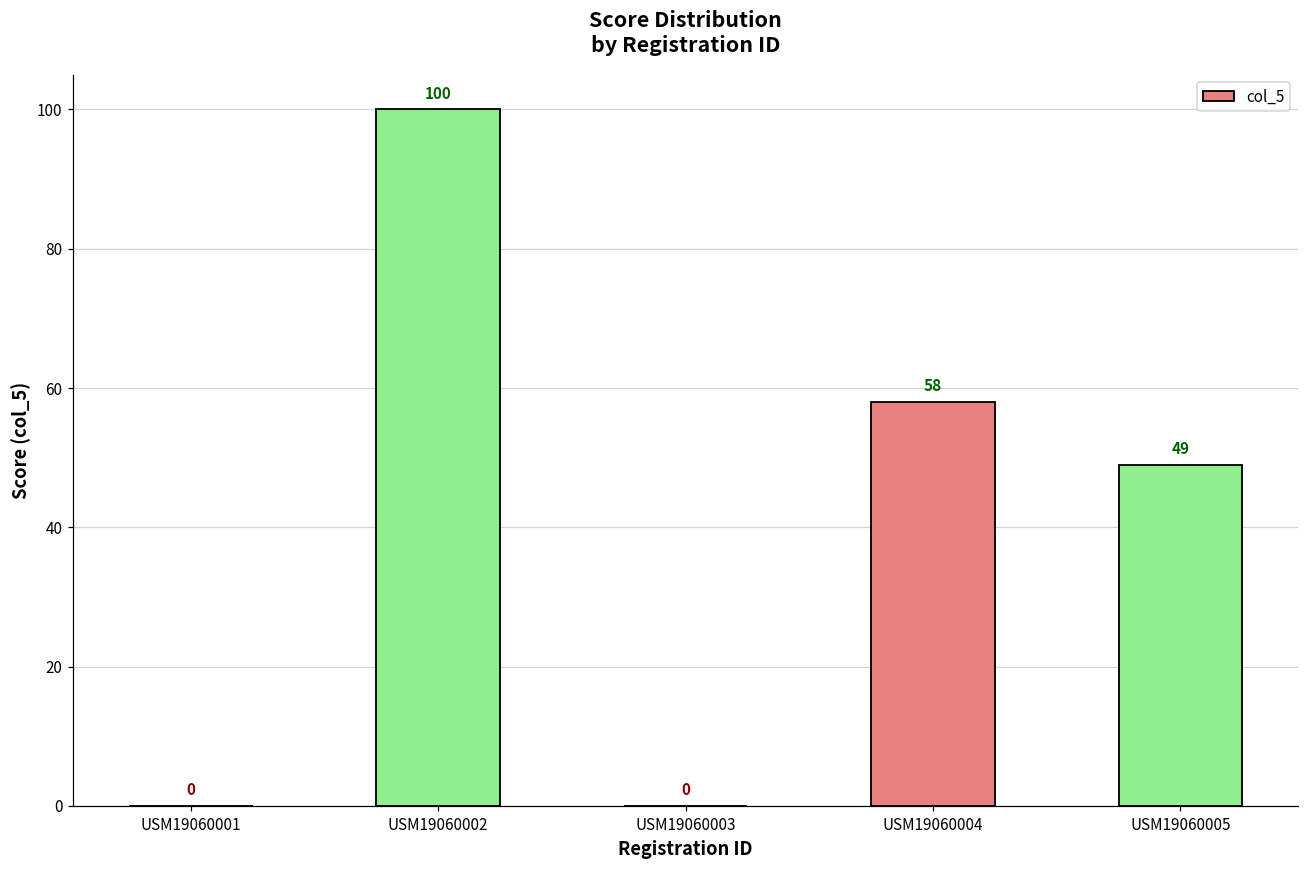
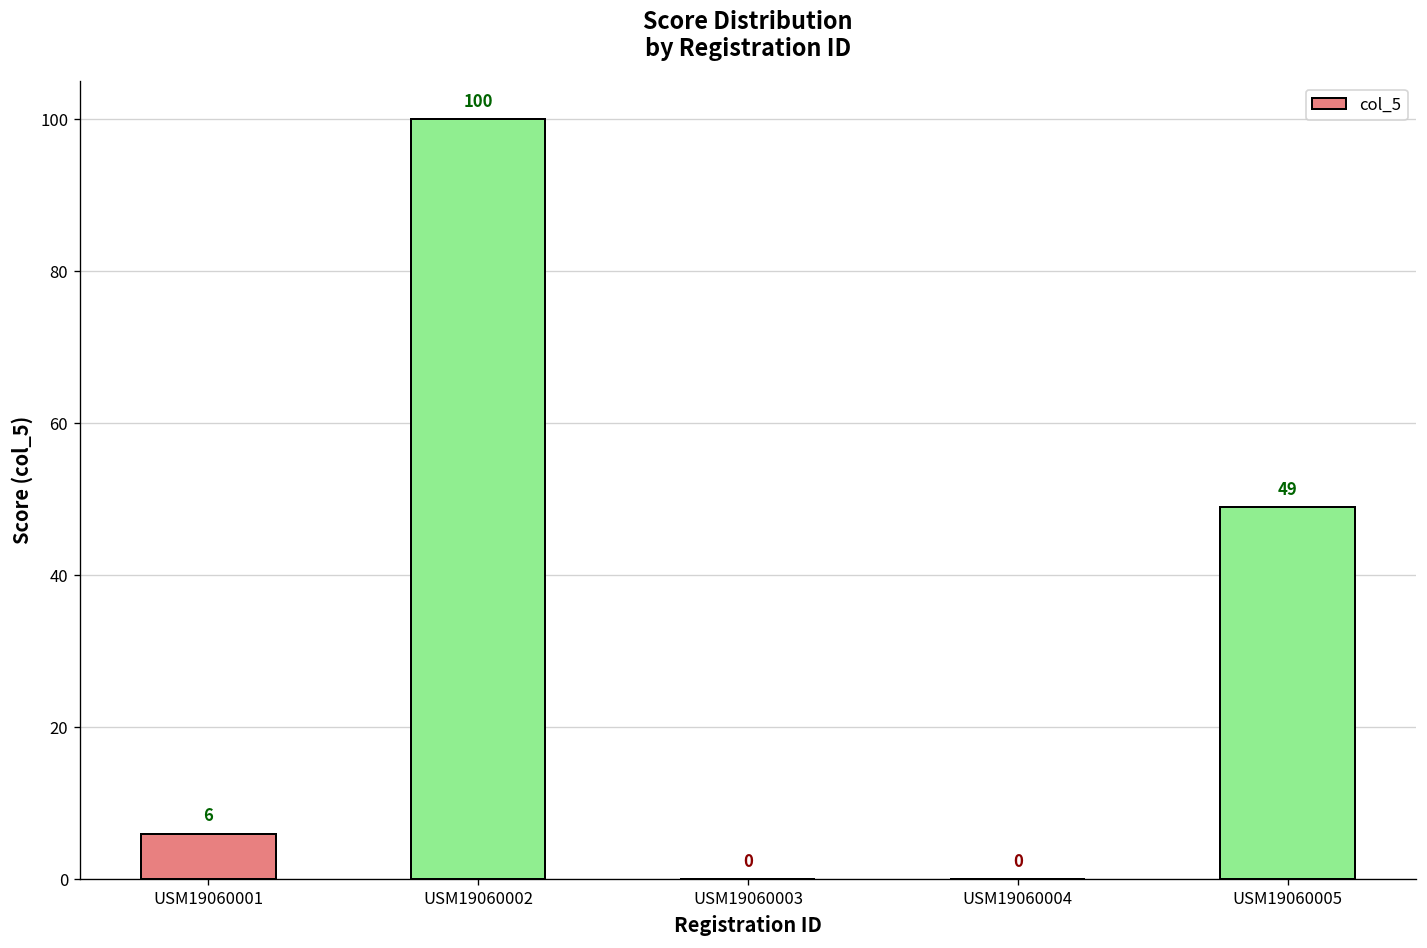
  {
-   "USM19060001": 0,
+   "USM19060001": 6,
    "USM19060002": 100,
    "USM19060003": 0,
-   "USM19060004": 58,
+   "USM19060004": 0,
    "USM19060005": 49
  }
